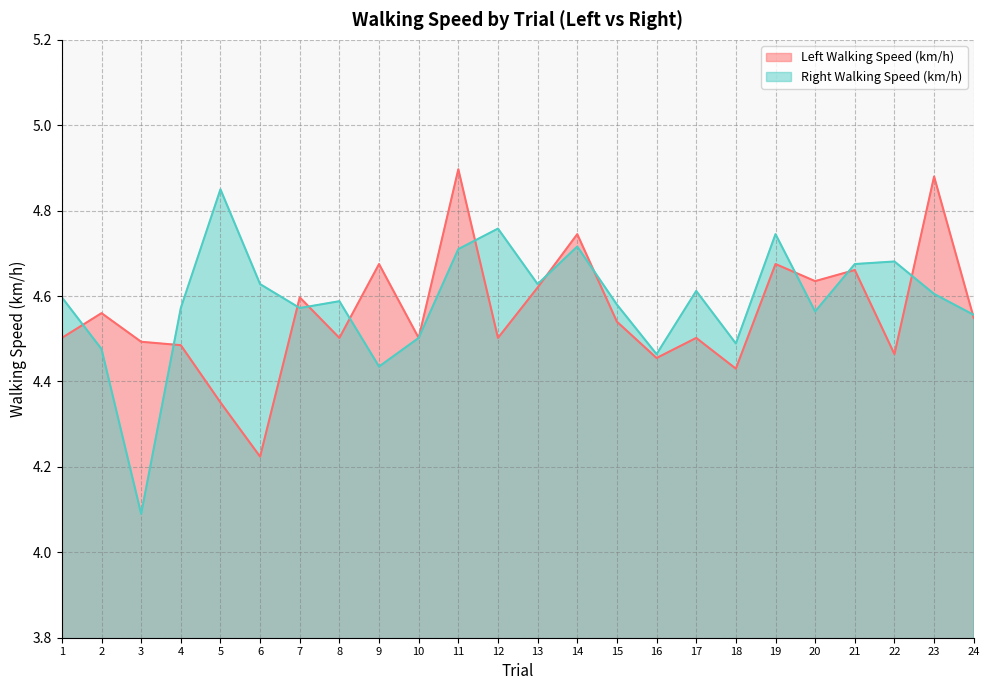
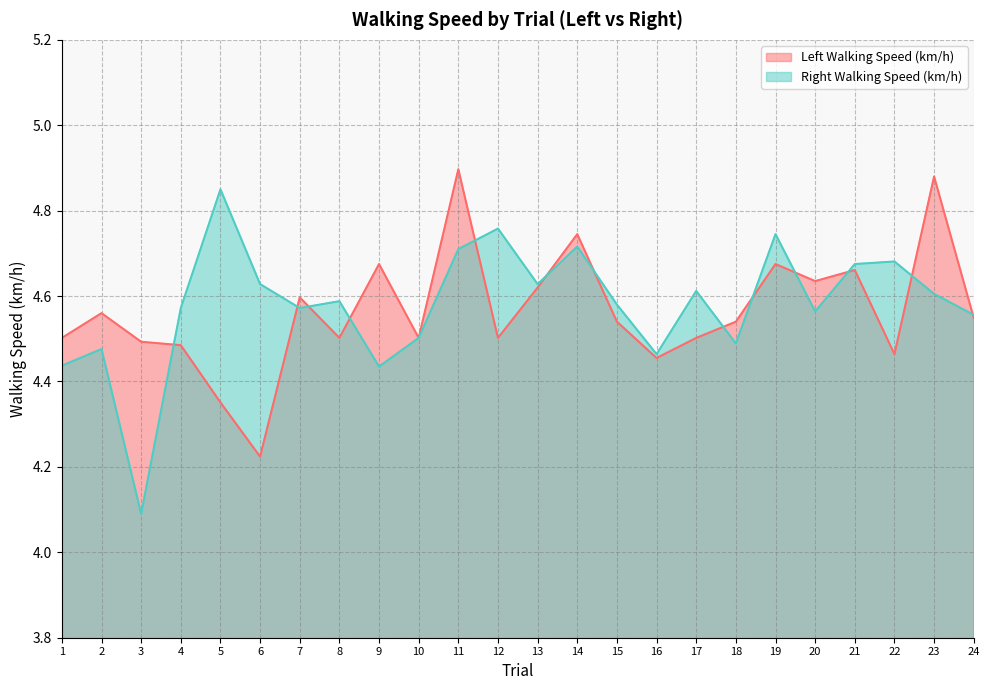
  {
    "Left Walking Speed (km/h)": {
      "1": 4.50,
      "2": 4.56,
      "3": 4.49,
      "4": 4.49,
      "5": 4.35,
      "6": 4.22,
      "7": 4.60,
      "8": 4.50,
      "9": 4.68,
      "11": 4.90,
      "12": 4.50,
      "13": 4.62,
      "14": 4.75,
      "15": 4.54,
      "16": 4.46,
      "17": 4.50,
-     "18": 4.43,
+     "18": 4.54,
      "19": 4.68,
      "20": 4.64,
      "21": 4.66,
      "22": 4.46,
      "23": 4.88,
      "24": 4.55
    },
    "Right Walking Speed (km/h)": {
-     "1": 4.60,
+     "1": 4.44,
      "2": 4.48,
      "3": 4.09,
      "4": 4.57,
      "5": 4.85,
      "6": 4.63,
      "7": 4.57,
      "8": 4.59,
      "9": 4.44,
      "11": 4.71,
      "12": 4.76,
      "13": 4.63,
      "14": 4.72,
      "15": 4.58,
      "16": 4.46,
      "17": 4.61,
      "18": 4.49,
      "19": 4.75,
      "20": 4.56,
      "21": 4.68,
      "22": 4.68,
      "23": 4.61,
      "24": 4.56
    }
  }
